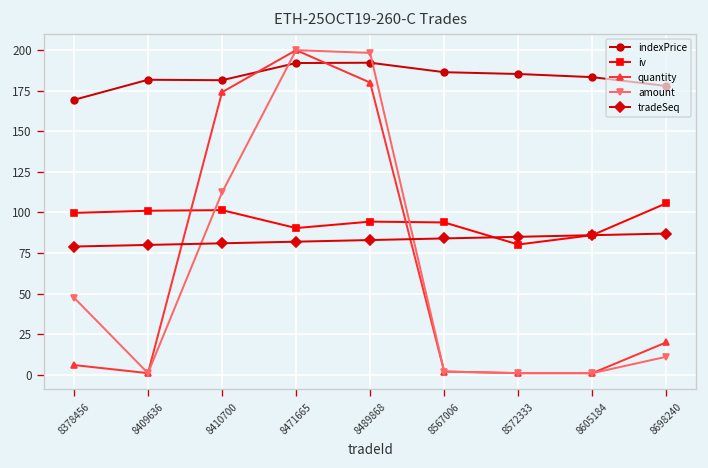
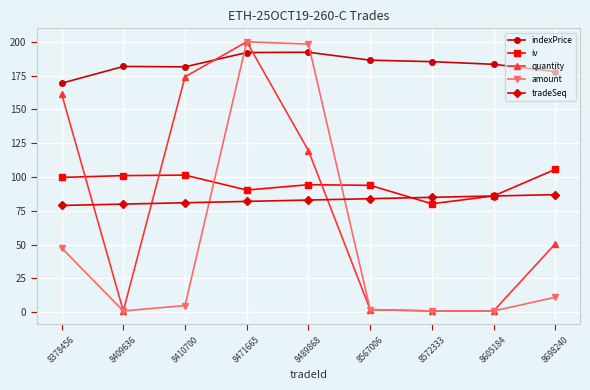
  {
    "quantity": {
-     "8378456": 6,
+     "8378456": 162,
      "8410700": 174,
-     "8489868": 180,
-     "8698240": 20
+     "8489868": 120,
+     "8698240": 51
    },
    "amount": {
      "8378456": 48,
-     "8410700": 112,
+     "8410700": 5,
      "8489868": 198,
      "8698240": 11
    }
  }
